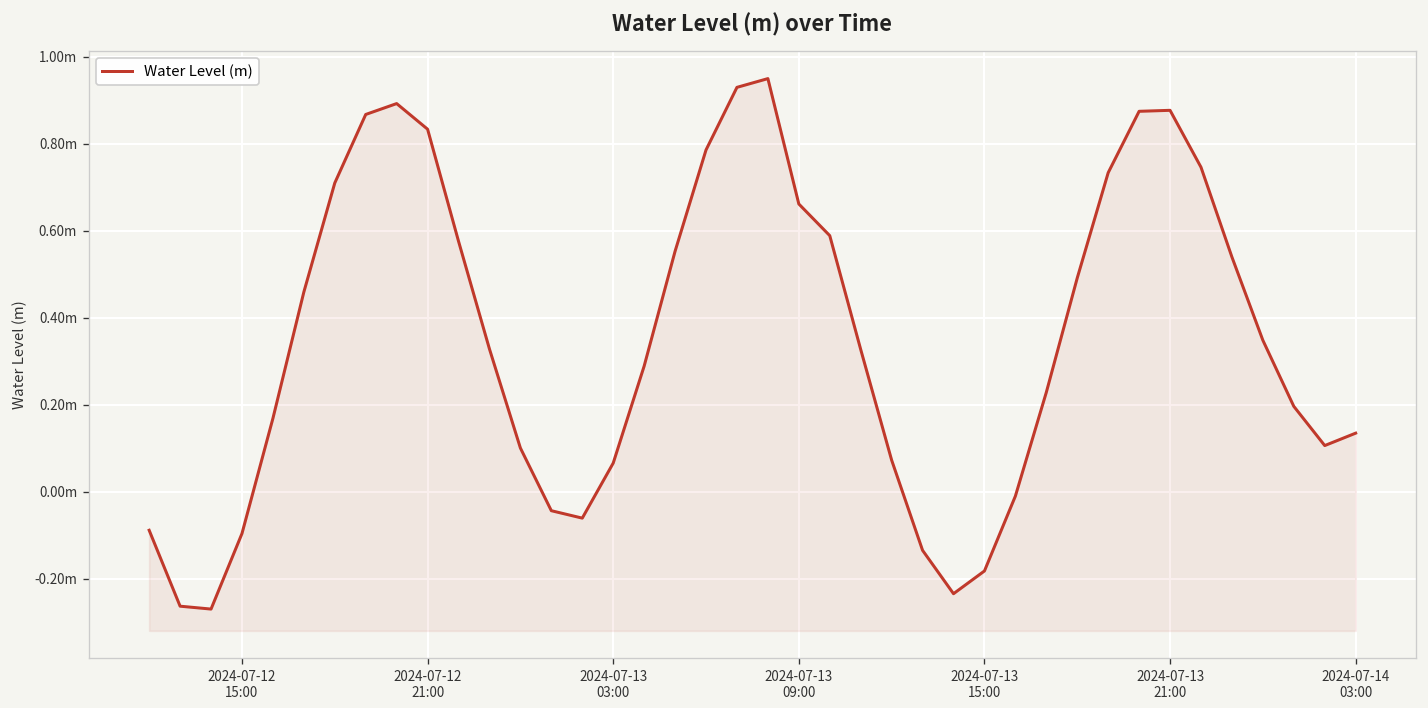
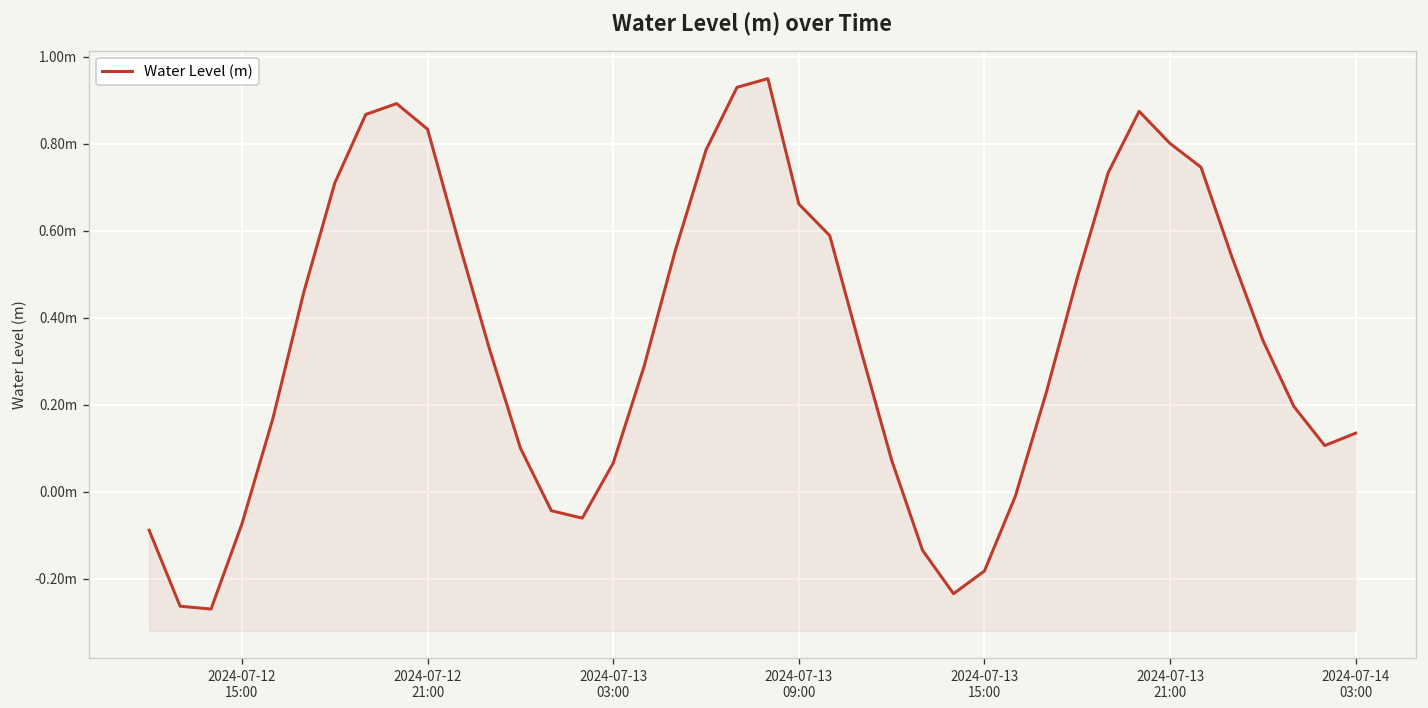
  {
-   "2024-07-12 15:00": "-0.10m",
+   "2024-07-12 15:00": "-0.07m",
    "2024-07-12 21:00": "0.83m",
    "2024-07-13 03:00": "0.07m",
    "2024-07-13 09:00": "0.66m",
    "2024-07-13 15:00": "-0.18m",
-   "2024-07-13 21:00": "0.88m",
+   "2024-07-13 21:00": "0.80m",
    "2024-07-14 03:00": "0.13m"
  }
